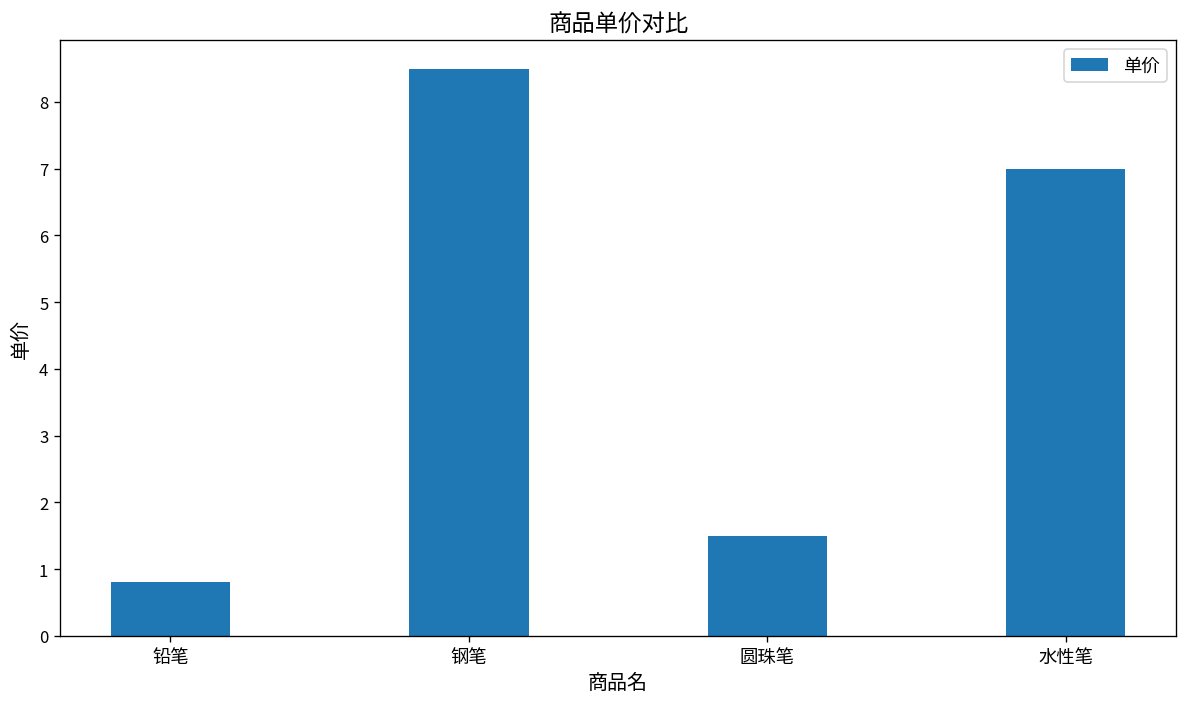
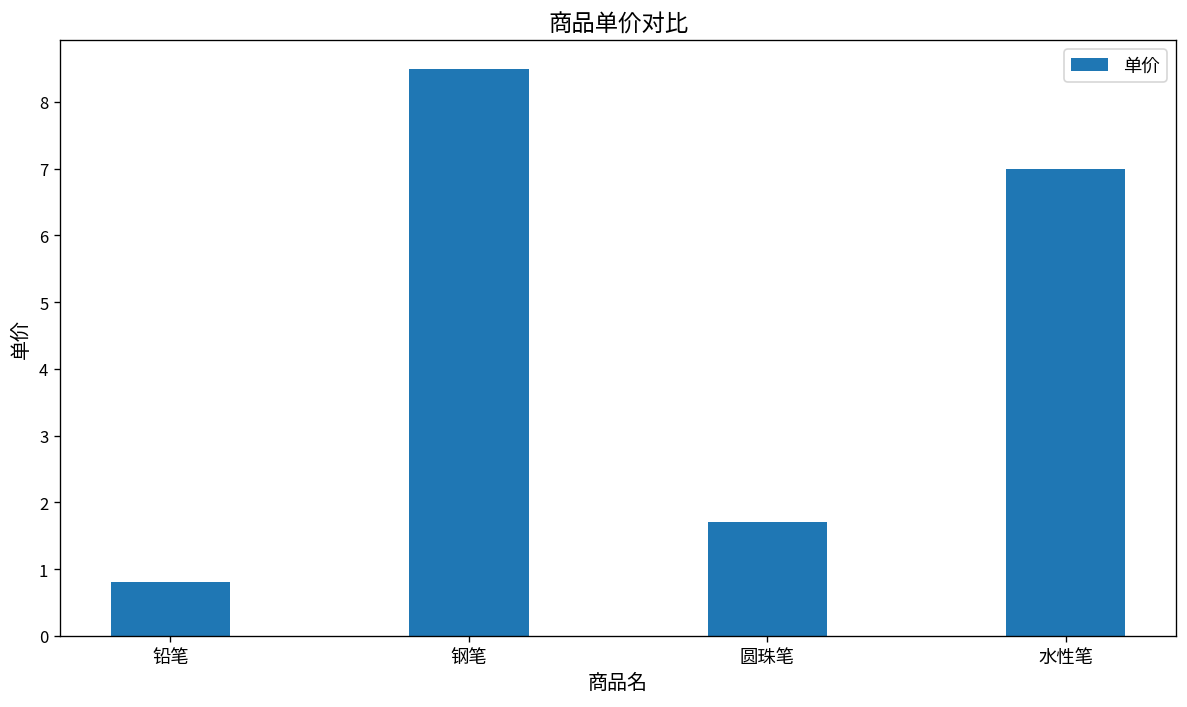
  {
    "铅笔": 0.8,
    "钢笔": 8.5,
-   "圆珠笔": 1.5,
+   "圆珠笔": 1.7,
    "水性笔": 7.0
  }
